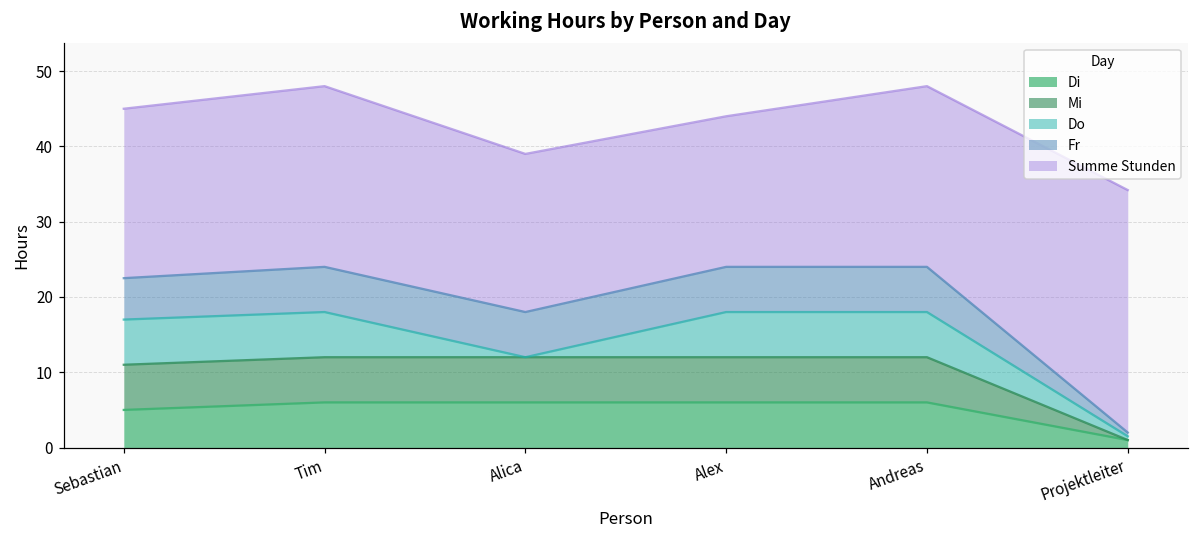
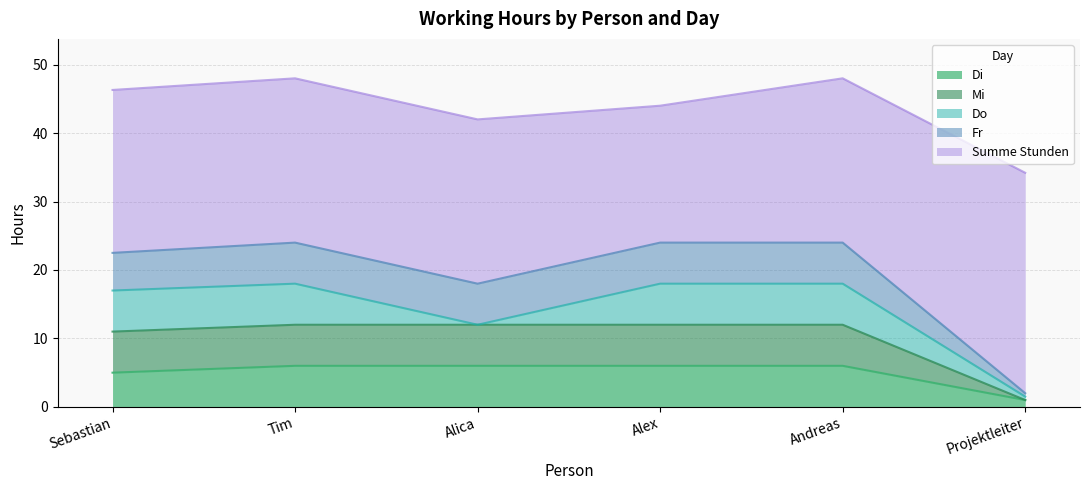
  {
    "Summe Stunden": {
-     "Sebastian": 23,
+     "Sebastian": 24,
      "Tim": 24,
-     "Alica": 21,
+     "Alica": 24,
      "Alex": 20,
      "Andreas": 24,
      "Projektleiter": 32
    }
  }
